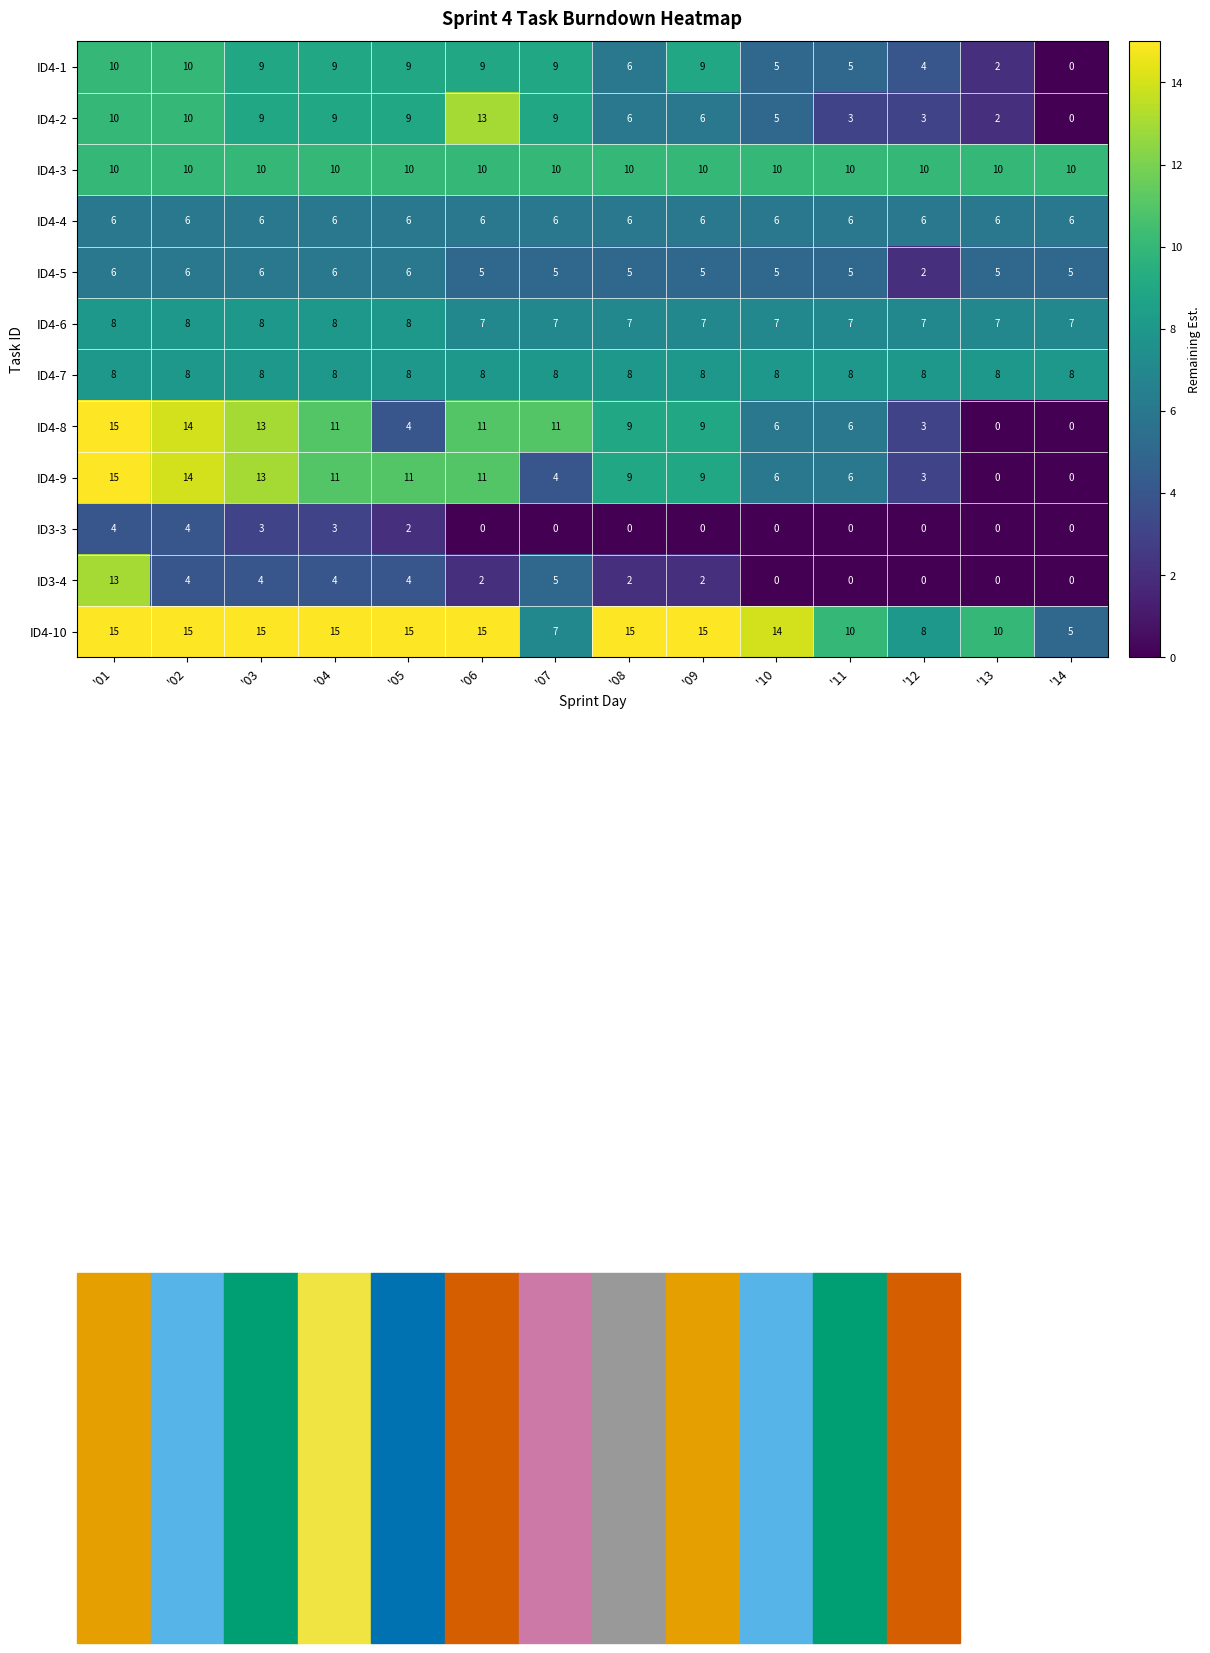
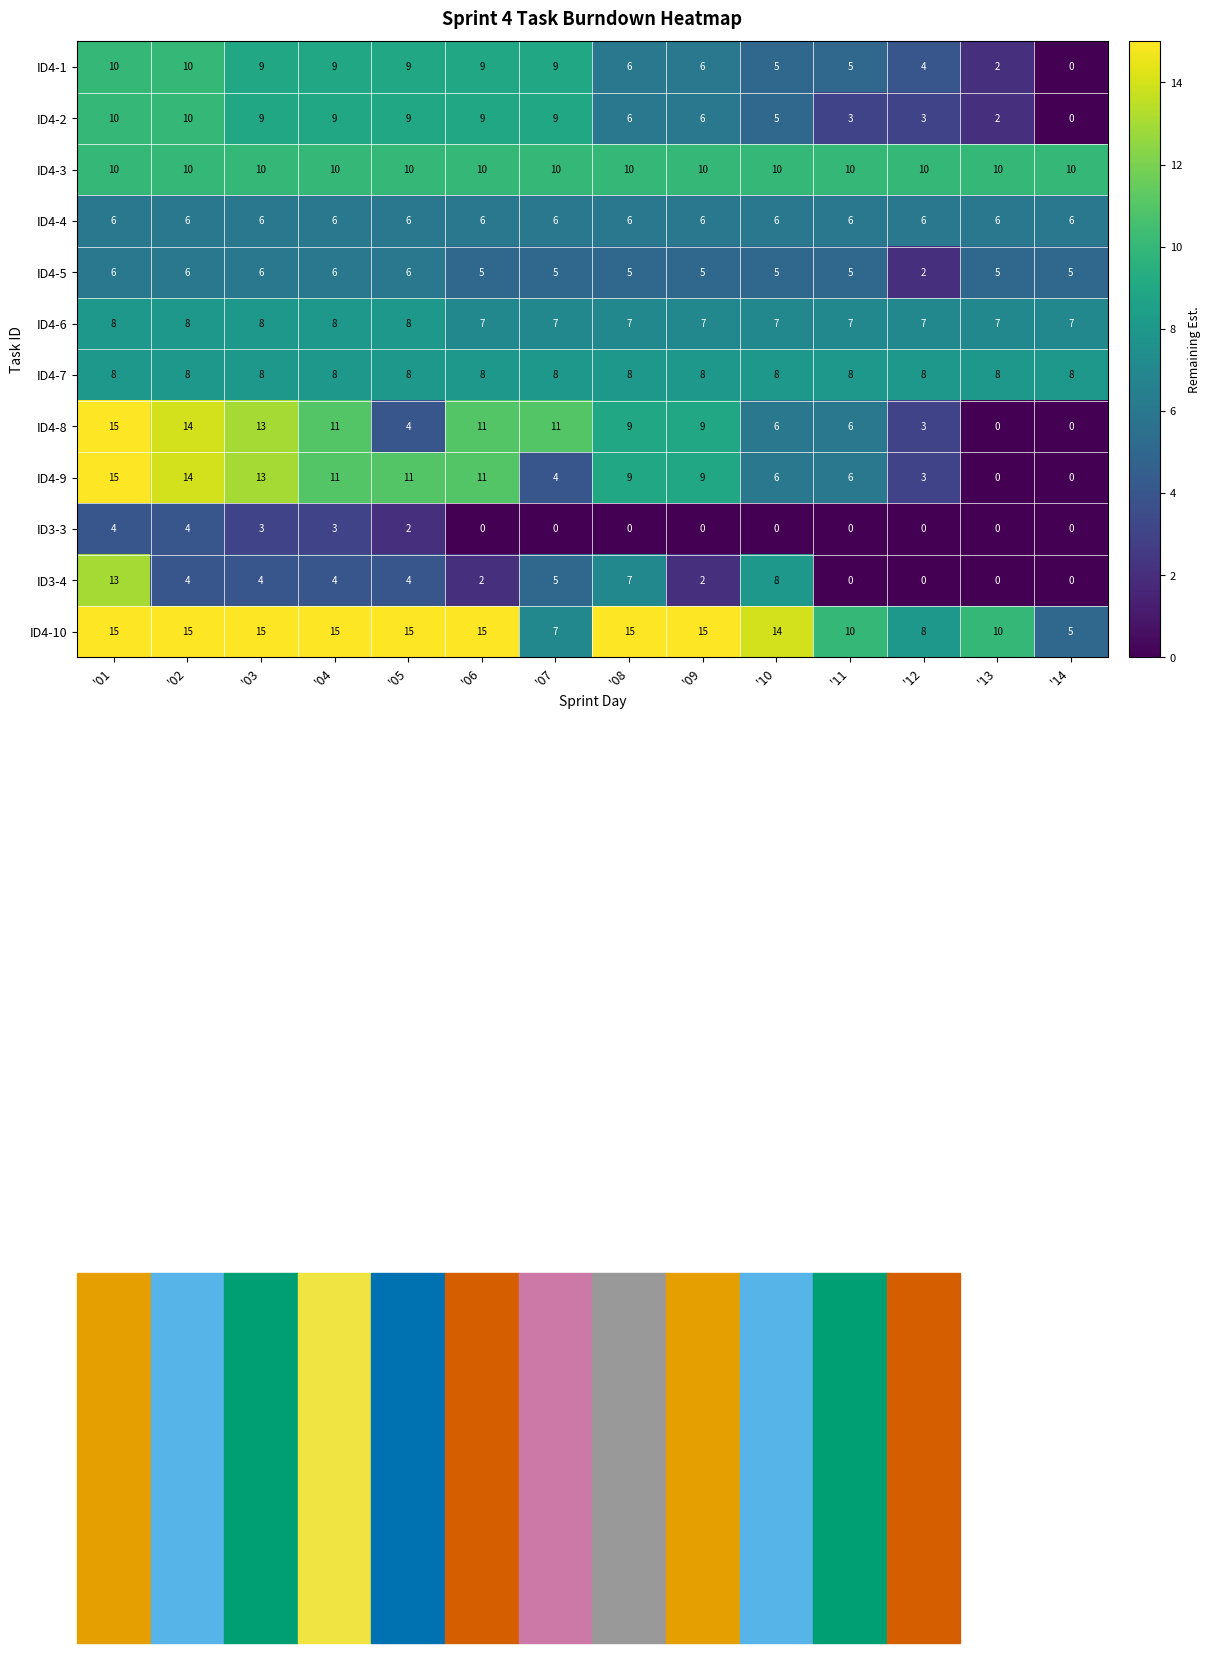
  {
    "ID4-1": {
      "'01": 10,
      "'02": 10,
      "'03": 9,
      "'04": 9,
      "'05": 9,
      "'06": 9,
      "'07": 9,
      "'08": 6,
-     "'09": 9,
+     "'09": 6,
      "'10": 5,
      "'11": 5,
      "'12": 4,
      "'13": 2,
      "'14": 0
    },
    "ID4-2": {
      "'01": 10,
      "'02": 10,
      "'03": 9,
      "'04": 9,
      "'05": 9,
-     "'06": 13,
+     "'06": 9,
      "'07": 9,
      "'08": 6,
      "'09": 6,
      "'10": 5,
      "'11": 3,
      "'12": 3,
      "'13": 2,
      "'14": 0
    },
    "ID4-3": {
      "'01": 10,
      "'02": 10,
      "'03": 10,
      "'04": 10,
      "'05": 10,
      "'06": 10,
      "'07": 10,
      "'08": 10,
      "'09": 10,
      "'10": 10,
      "'11": 10,
      "'12": 10,
      "'13": 10,
      "'14": 10
    },
    "ID4-4": {
      "'01": 6,
      "'02": 6,
      "'03": 6,
      "'04": 6,
      "'05": 6,
      "'06": 6,
      "'07": 6,
      "'08": 6,
      "'09": 6,
      "'10": 6,
      "'11": 6,
      "'12": 6,
      "'13": 6,
      "'14": 6
    },
    "ID4-5": {
      "'01": 6,
      "'02": 6,
      "'03": 6,
      "'04": 6,
      "'05": 6,
      "'06": 5,
      "'07": 5,
      "'08": 5,
      "'09": 5,
      "'10": 5,
      "'11": 5,
      "'12": 2,
      "'13": 5,
      "'14": 5
    },
    "ID4-6": {
      "'01": 8,
      "'02": 8,
      "'03": 8,
      "'04": 8,
      "'05": 8,
      "'06": 7,
      "'07": 7,
      "'08": 7,
      "'09": 7,
      "'10": 7,
      "'11": 7,
      "'12": 7,
      "'13": 7,
      "'14": 7
    },
    "ID4-7": {
      "'01": 8,
      "'02": 8,
      "'03": 8,
      "'04": 8,
      "'05": 8,
      "'06": 8,
      "'07": 8,
      "'08": 8,
      "'09": 8,
      "'10": 8,
      "'11": 8,
      "'12": 8,
      "'13": 8,
      "'14": 8
    },
    "ID4-8": {
      "'01": 15,
      "'02": 14,
      "'03": 13,
      "'04": 11,
      "'05": 4,
      "'06": 11,
      "'07": 11,
      "'08": 9,
      "'09": 9,
      "'10": 6,
      "'11": 6,
      "'12": 3,
      "'13": 0,
      "'14": 0
    },
    "ID4-9": {
      "'01": 15,
      "'02": 14,
      "'03": 13,
      "'04": 11,
      "'05": 11,
      "'06": 11,
      "'07": 4,
      "'08": 9,
      "'09": 9,
      "'10": 6,
      "'11": 6,
      "'12": 3,
      "'13": 0,
      "'14": 0
    },
    "ID3-3": {
      "'01": 4,
      "'02": 4,
      "'03": 3,
      "'04": 3,
      "'05": 2,
      "'06": 0,
      "'07": 0,
      "'08": 0,
      "'09": 0,
      "'10": 0,
      "'11": 0,
      "'12": 0,
      "'13": 0,
      "'14": 0
    },
    "ID3-4": {
      "'01": 13,
      "'02": 4,
      "'03": 4,
      "'04": 4,
      "'05": 4,
      "'06": 2,
      "'07": 5,
-     "'08": 2,
+     "'08": 7,
      "'09": 2,
-     "'10": 0,
+     "'10": 8,
      "'11": 0,
      "'12": 0,
      "'13": 0,
      "'14": 0
    },
    "ID4-10": {
      "'01": 15,
      "'02": 15,
      "'03": 15,
      "'04": 15,
      "'05": 15,
      "'06": 15,
      "'07": 7,
      "'08": 15,
      "'09": 15,
      "'10": 14,
      "'11": 10,
      "'12": 8,
      "'13": 10,
      "'14": 5
    }
  }
